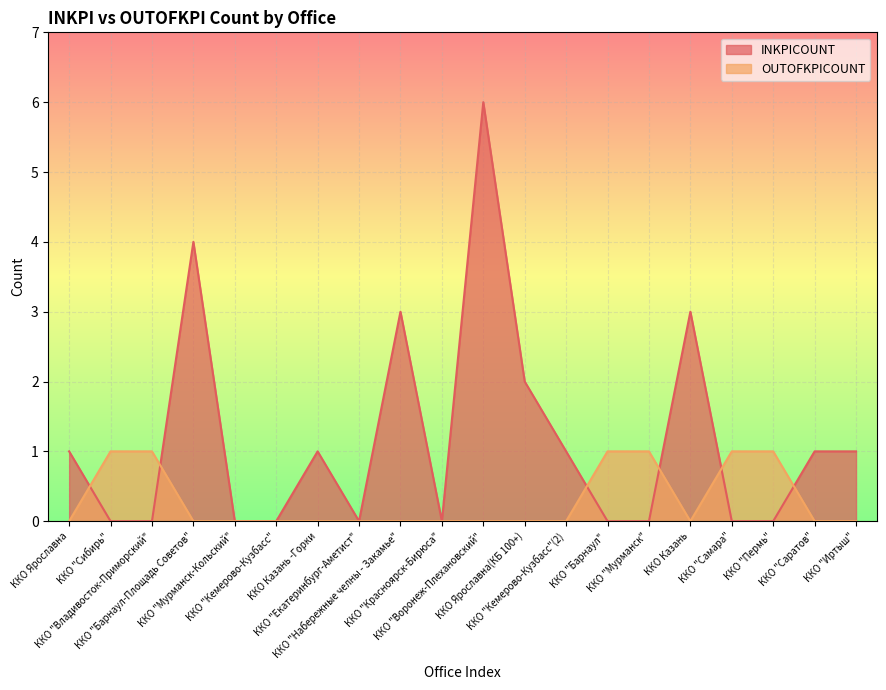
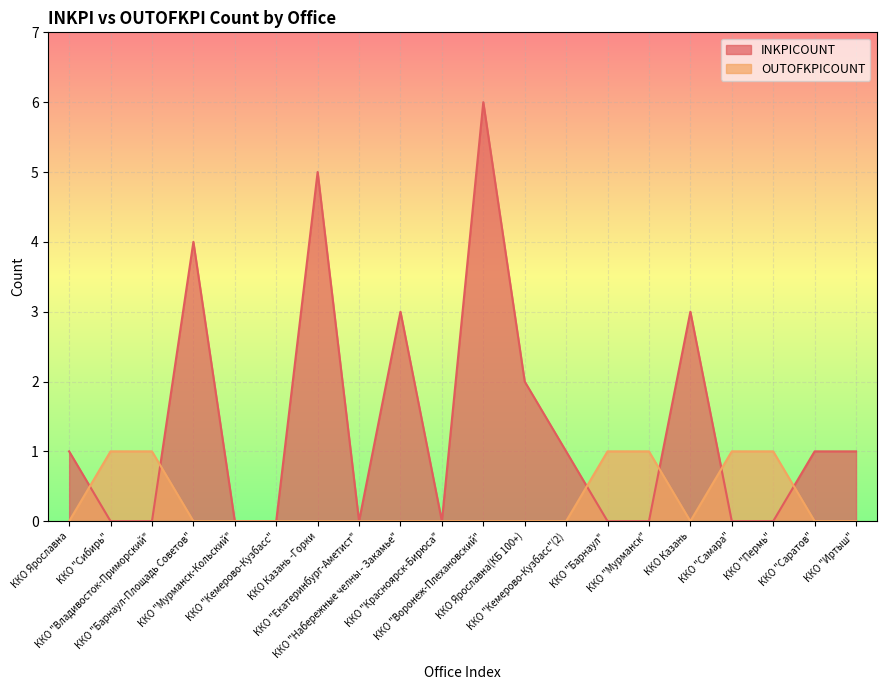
  {
    "INKPICOUNT": {
      "ККО Ярославна": 1,
      "ККО \"Сибирь\"": 0,
      "ККО \"Владивосток-Приморский\"": 0,
      "ККО \"Барнаул-Площадь Советов\"": 4,
-     "ККО Казань -Горки": 1,
+     "ККО Казань -Горки": 5,
      "ККО \"Набережные челны - Закамье\"": 3,
      "ККО \"Воронеж-Плехановский\"": 6,
      "ККО Ярославна(КБ 100+)": 2,
      "ККО \"Кемерово-Кузбасс\"(2)": 1,
      "ККО \"Барнаул\"": 0,
      "ККО \"Мурманск\"": 0,
      "ККО Казань": 3,
      "ККО \"Самара\"": 0,
      "ККО \"Пермь\"": 0,
      "ККО \"Саратов\"": 1,
      "ККО \"Иртыш\"": 1
    },
    "OUTOFKPICOUNT": {
      "ККО Ярославна": 0,
      "ККО \"Сибирь\"": 1,
      "ККО \"Владивосток-Приморский\"": 1,
      "ККО \"Барнаул-Площадь Советов\"": 0,
      "ККО Казань -Горки": 0,
      "ККО \"Набережные челны - Закамье\"": 0,
      "ККО \"Воронеж-Плехановский\"": 0,
      "ККО Ярославна(КБ 100+)": 0,
      "ККО \"Кемерово-Кузбасс\"(2)": 0,
      "ККО \"Барнаул\"": 1,
      "ККО \"Мурманск\"": 1,
      "ККО Казань": 0,
      "ККО \"Самара\"": 1,
      "ККО \"Пермь\"": 1,
      "ККО \"Саратов\"": 0,
      "ККО \"Иртыш\"": 0
    }
  }
